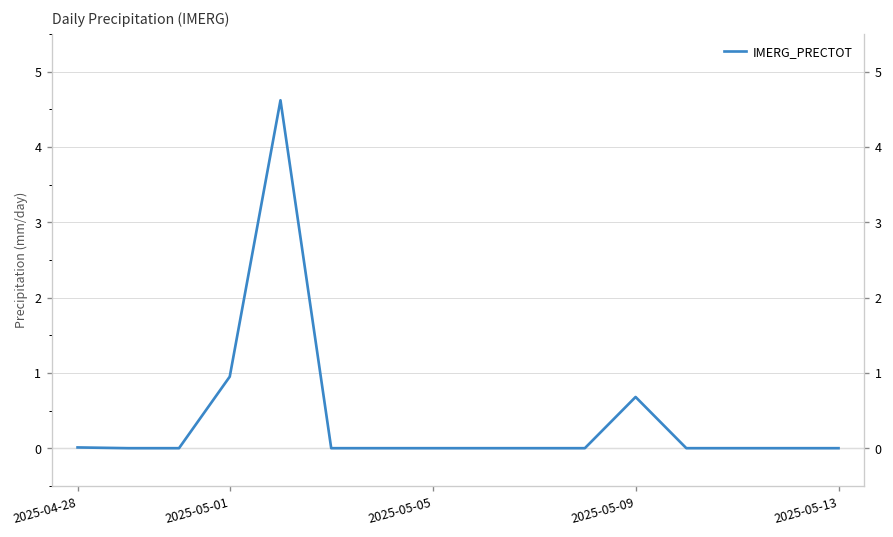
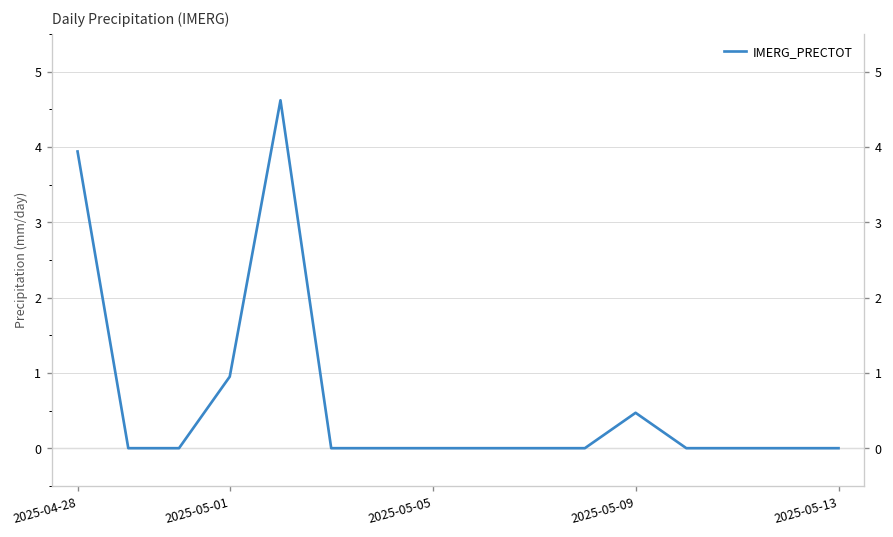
  {
-   "2025-04-28": 0.0,
+   "2025-04-28": 3.9,
    "2025-05-01": 1.0,
    "2025-05-05": 0.0,
-   "2025-05-09": 0.7,
+   "2025-05-09": 0.5,
    "2025-05-13": 0.0
  }
